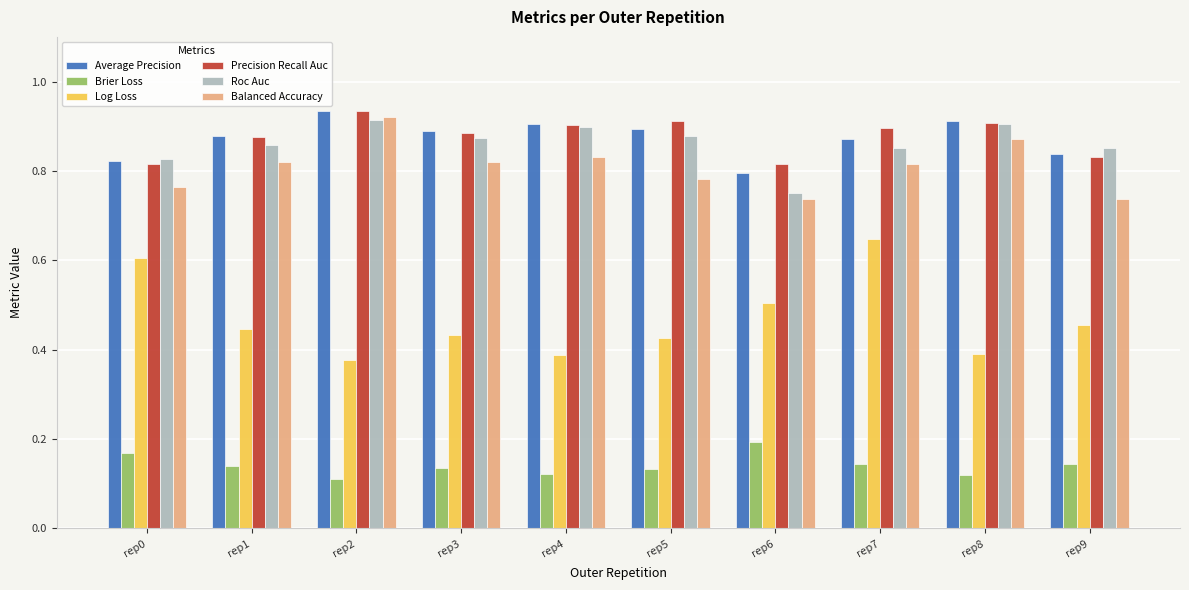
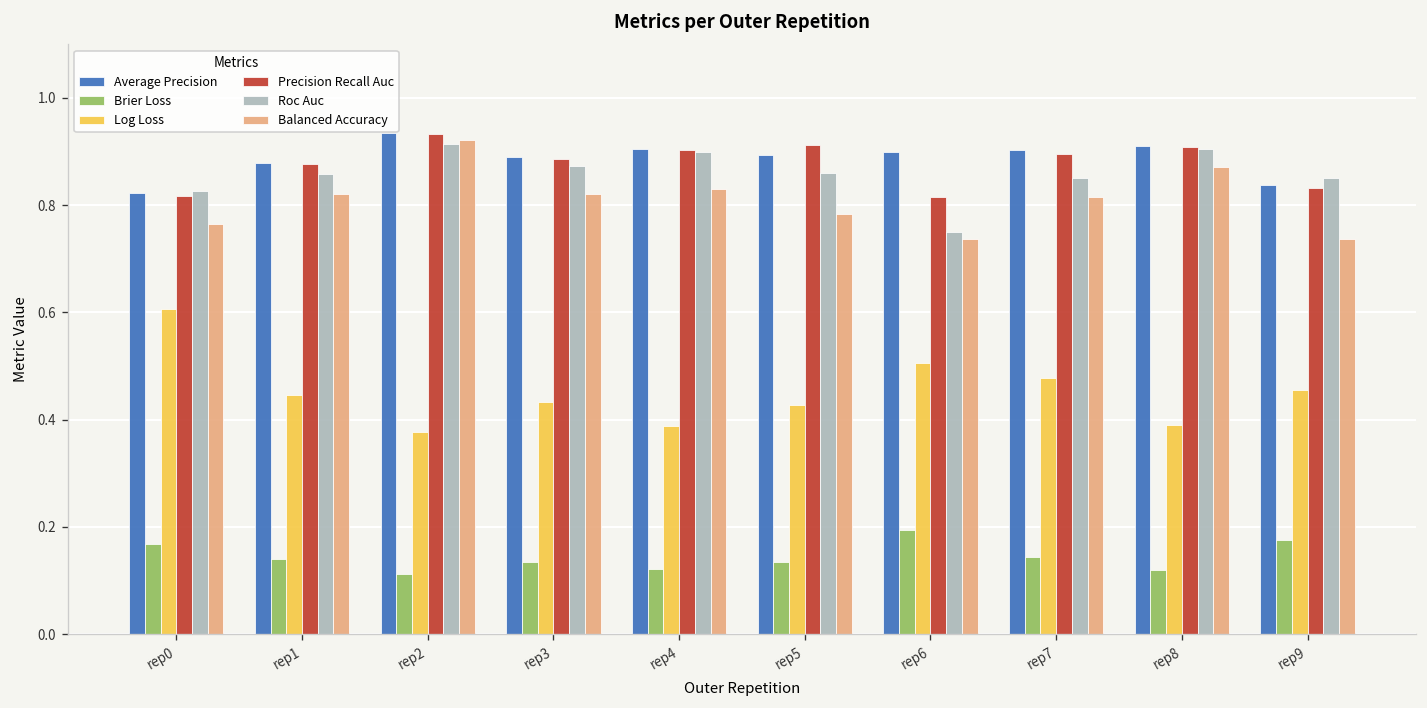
  {
    "Average Precision": {
      "rep0": 0.82,
      "rep1": 0.88,
      "rep2": 0.93,
      "rep3": 0.89,
      "rep4": 0.90,
      "rep5": 0.89,
-     "rep6": 0.80,
-     "rep7": 0.87,
+     "rep6": 0.90,
+     "rep7": 0.90,
      "rep8": 0.91,
      "rep9": 0.84
    },
    "Brier Loss": {
      "rep0": 0.17,
      "rep1": 0.14,
      "rep2": 0.11,
      "rep3": 0.14,
      "rep4": 0.12,
      "rep5": 0.13,
      "rep6": 0.19,
      "rep7": 0.14,
      "rep8": 0.12,
-     "rep9": 0.14
+     "rep9": 0.18
    },
    "Log Loss": {
      "rep0": 0.61,
      "rep1": 0.45,
      "rep2": 0.38,
      "rep3": 0.43,
      "rep4": 0.39,
      "rep5": 0.43,
      "rep6": 0.51,
-     "rep7": 0.65,
+     "rep7": 0.48,
      "rep8": 0.39,
      "rep9": 0.46
    },
    "Precision Recall Auc": {
      "rep0": 0.82,
      "rep1": 0.88,
      "rep2": 0.93,
      "rep3": 0.89,
      "rep4": 0.90,
      "rep5": 0.91,
      "rep6": 0.82,
      "rep7": 0.90,
      "rep8": 0.91,
      "rep9": 0.83
    },
    "Roc Auc": {
      "rep0": 0.83,
      "rep1": 0.86,
      "rep2": 0.91,
      "rep3": 0.87,
      "rep4": 0.90,
-     "rep5": 0.88,
+     "rep5": 0.86,
      "rep6": 0.75,
      "rep7": 0.85,
      "rep8": 0.90,
      "rep9": 0.85
    },
    "Balanced Accuracy": {
      "rep0": 0.77,
      "rep1": 0.82,
      "rep2": 0.92,
      "rep3": 0.82,
      "rep4": 0.83,
      "rep5": 0.78,
      "rep6": 0.74,
      "rep7": 0.82,
      "rep8": 0.87,
      "rep9": 0.74
    }
  }
